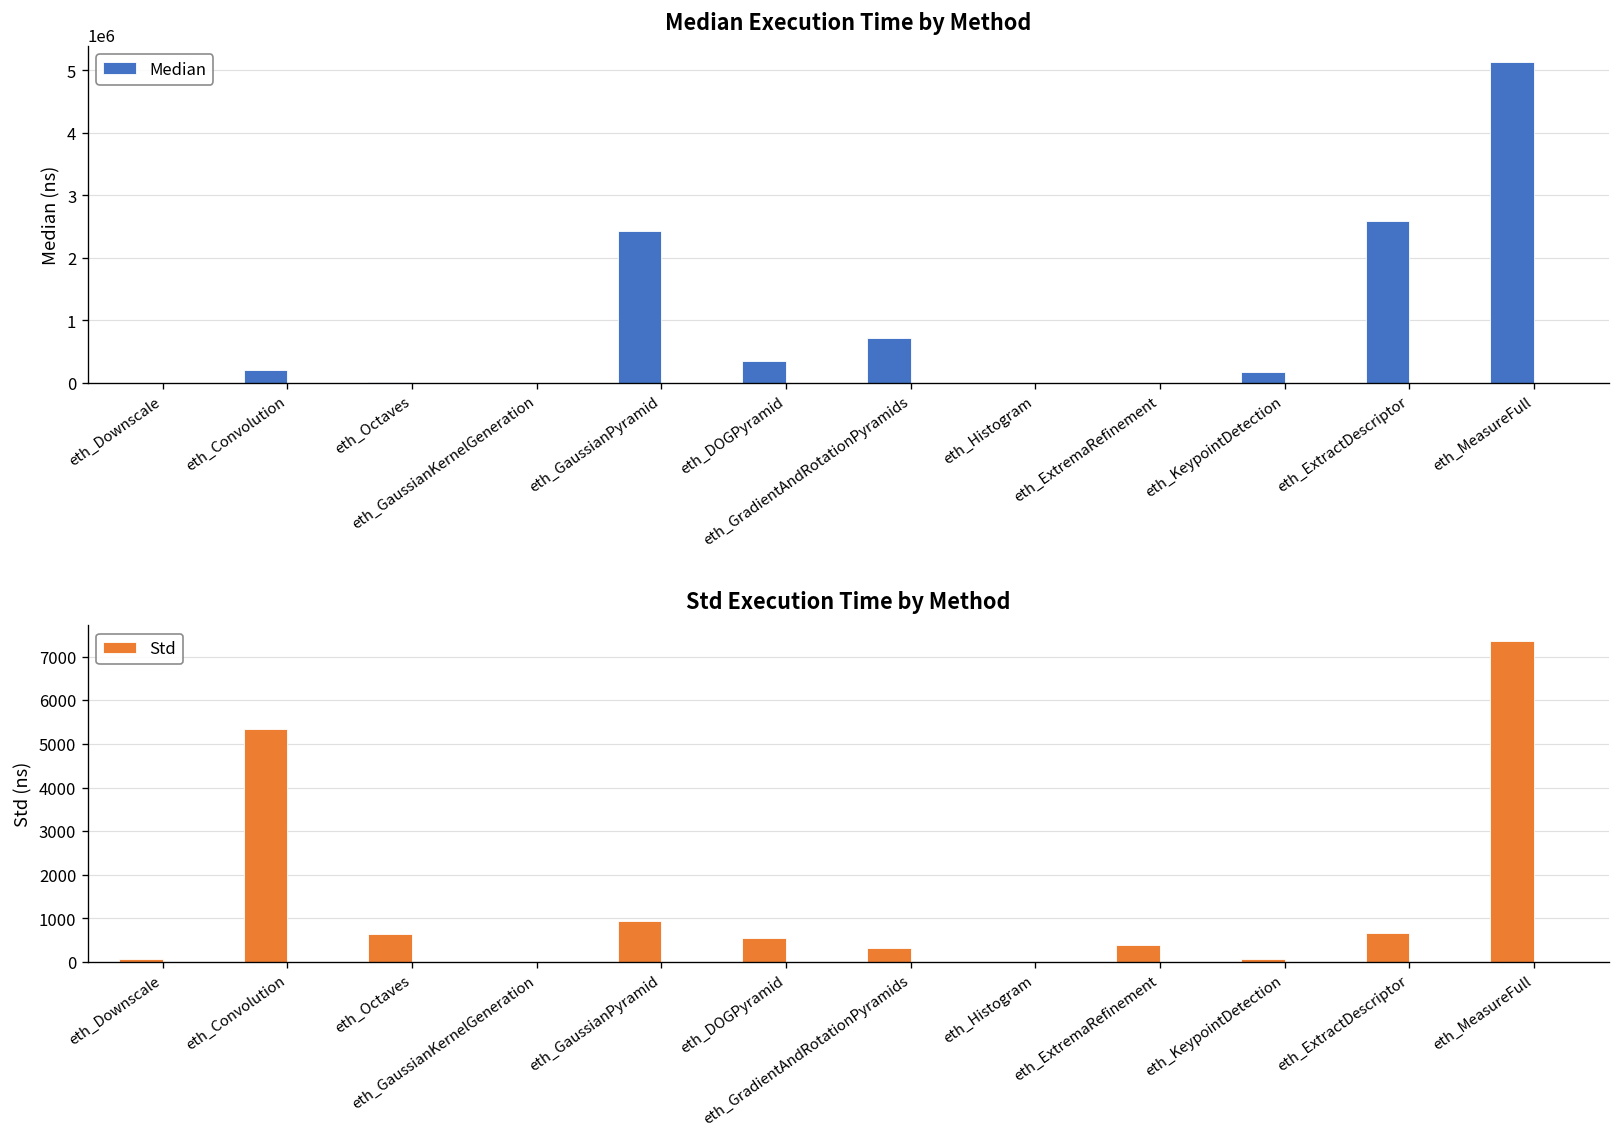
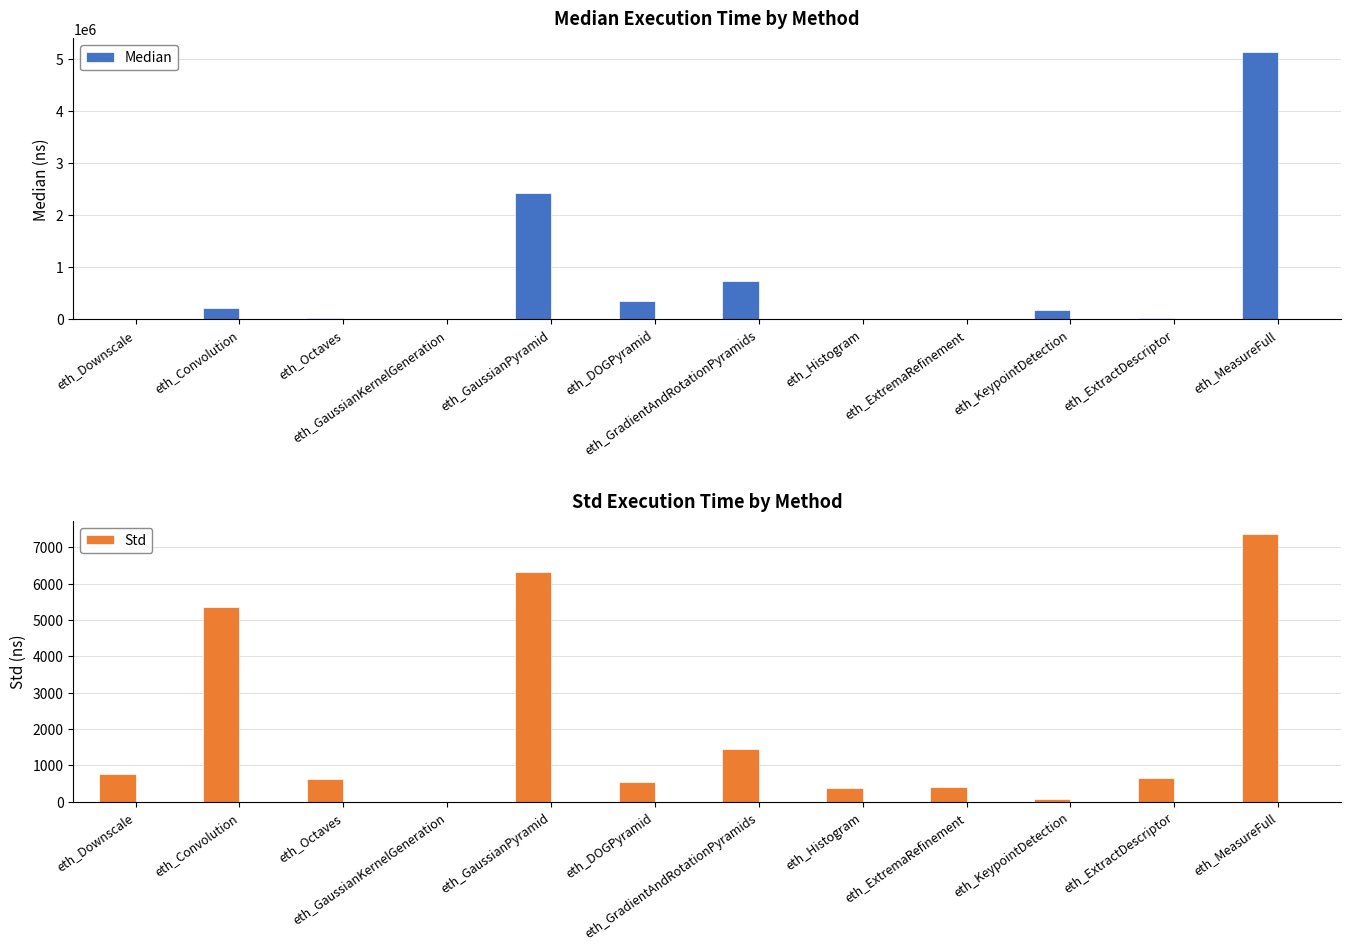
  {
    "Median Execution Time by Method": {
      "eth_Convolution": 200000,
      "eth_GaussianKernelGeneration": 0,
      "eth_GaussianPyramid": 2400000,
      "eth_DOGPyramid": 400000,
      "eth_GradientAndRotationPyramids": 700000,
      "eth_ExtremaRefinement": 0,
      "eth_KeypointDetection": 200000,
-     "eth_ExtractDescriptor": 2600000,
+     "eth_ExtractDescriptor": 0,
      "eth_MeasureFull": 5100000
    },
    "Std Execution Time by Method": {
-     "eth_Downscale": 100,
+     "eth_Downscale": 800,
      "eth_Convolution": 5300,
      "eth_Octaves": 600,
      "eth_GaussianKernelGeneration": 0,
-     "eth_GaussianPyramid": 900,
+     "eth_GaussianPyramid": 6300,
      "eth_DOGPyramid": 600,
-     "eth_GradientAndRotationPyramids": 300,
-     "eth_Histogram": 0,
+     "eth_GradientAndRotationPyramids": 1500,
+     "eth_Histogram": 400,
      "eth_ExtremaRefinement": 400,
      "eth_KeypointDetection": 100,
      "eth_ExtractDescriptor": 700,
      "eth_MeasureFull": 7400
    }
  }
